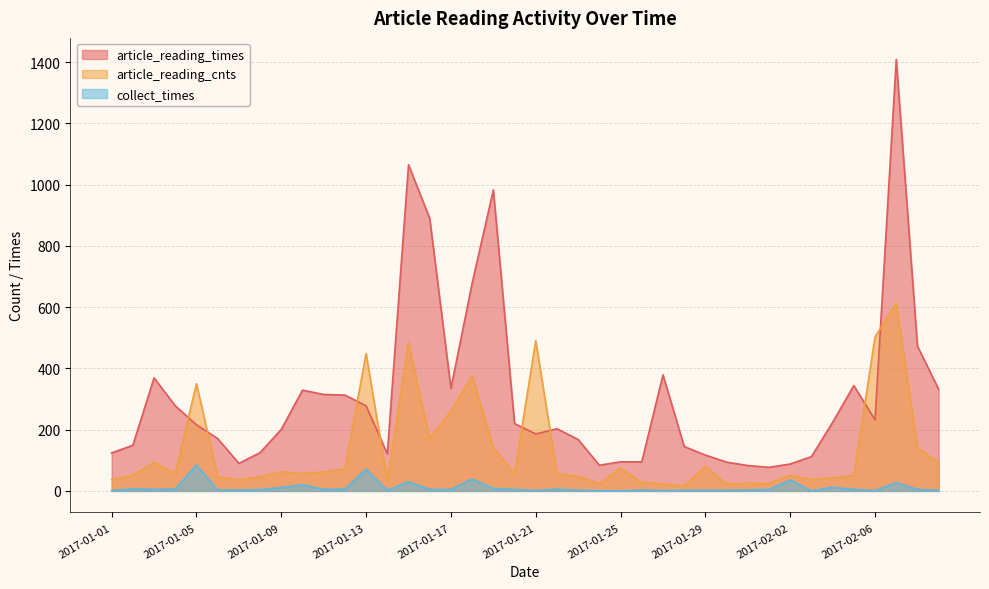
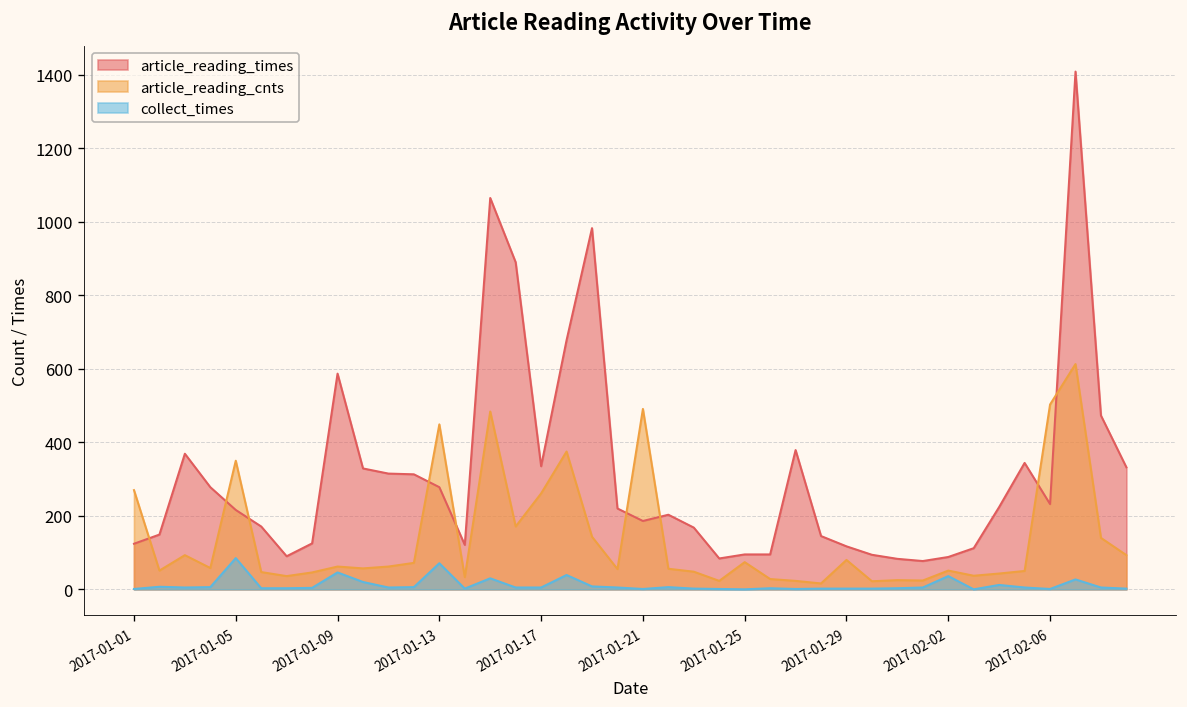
  {
    "article_reading_times": {
      "2017-01-01": 120,
      "2017-01-05": 220,
-     "2017-01-09": 200,
+     "2017-01-09": 590,
      "2017-01-13": 280,
      "2017-01-17": 340,
      "2017-01-21": 190,
      "2017-01-25": 100,
      "2017-01-29": 120,
      "2017-02-02": 90,
      "2017-02-06": 230
    },
    "article_reading_cnts": {
-     "2017-01-01": 40,
+     "2017-01-01": 270,
      "2017-01-05": 350,
      "2017-01-09": 60,
      "2017-01-13": 450,
      "2017-01-17": 260,
      "2017-01-21": 490,
      "2017-01-25": 70,
      "2017-01-29": 80,
      "2017-02-02": 50,
      "2017-02-06": 500
    },
    "collect_times": {
      "2017-01-01": 0,
      "2017-01-05": 90,
-     "2017-01-09": 10,
+     "2017-01-09": 50,
      "2017-01-13": 70,
      "2017-01-17": 10,
      "2017-01-21": 0,
      "2017-01-25": 0,
      "2017-01-29": 0,
      "2017-02-02": 40,
      "2017-02-06": 0
    }
  }
